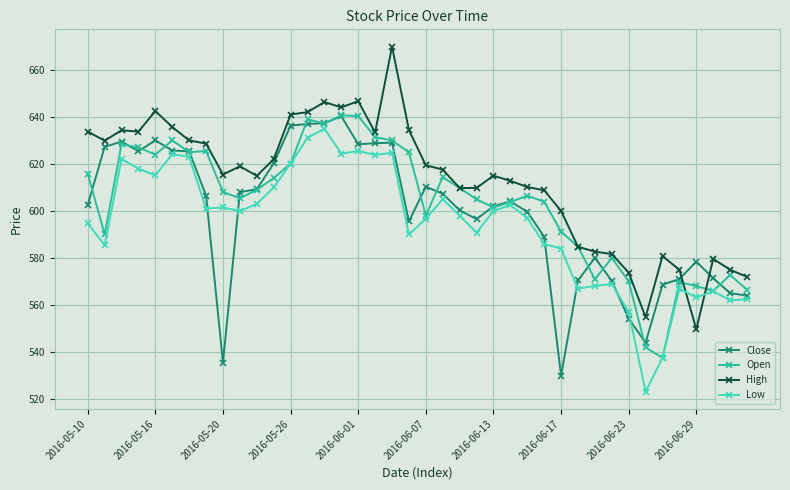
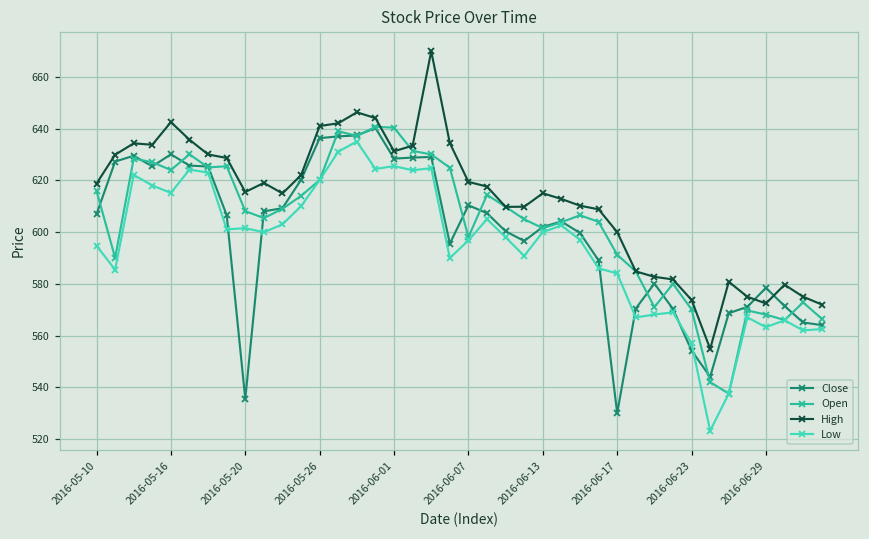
  {
    "Close": {
-     "2016-05-10": 603,
+     "2016-05-10": 607,
      "2016-05-16": 630,
      "2016-05-20": 535,
      "2016-05-26": 636,
      "2016-06-01": 628,
      "2016-06-07": 610,
      "2016-06-17": 530,
      "2016-06-23": 554,
      "2016-06-29": 578
    },
    "High": {
-     "2016-05-10": 634,
+     "2016-05-10": 619,
      "2016-05-16": 643,
      "2016-05-20": 616,
      "2016-05-26": 641,
-     "2016-06-01": 647,
+     "2016-06-01": 631,
      "2016-06-07": 619,
      "2016-06-13": 615,
      "2016-06-17": 600,
      "2016-06-23": 574,
-     "2016-06-29": 550
+     "2016-06-29": 572
    }
  }
